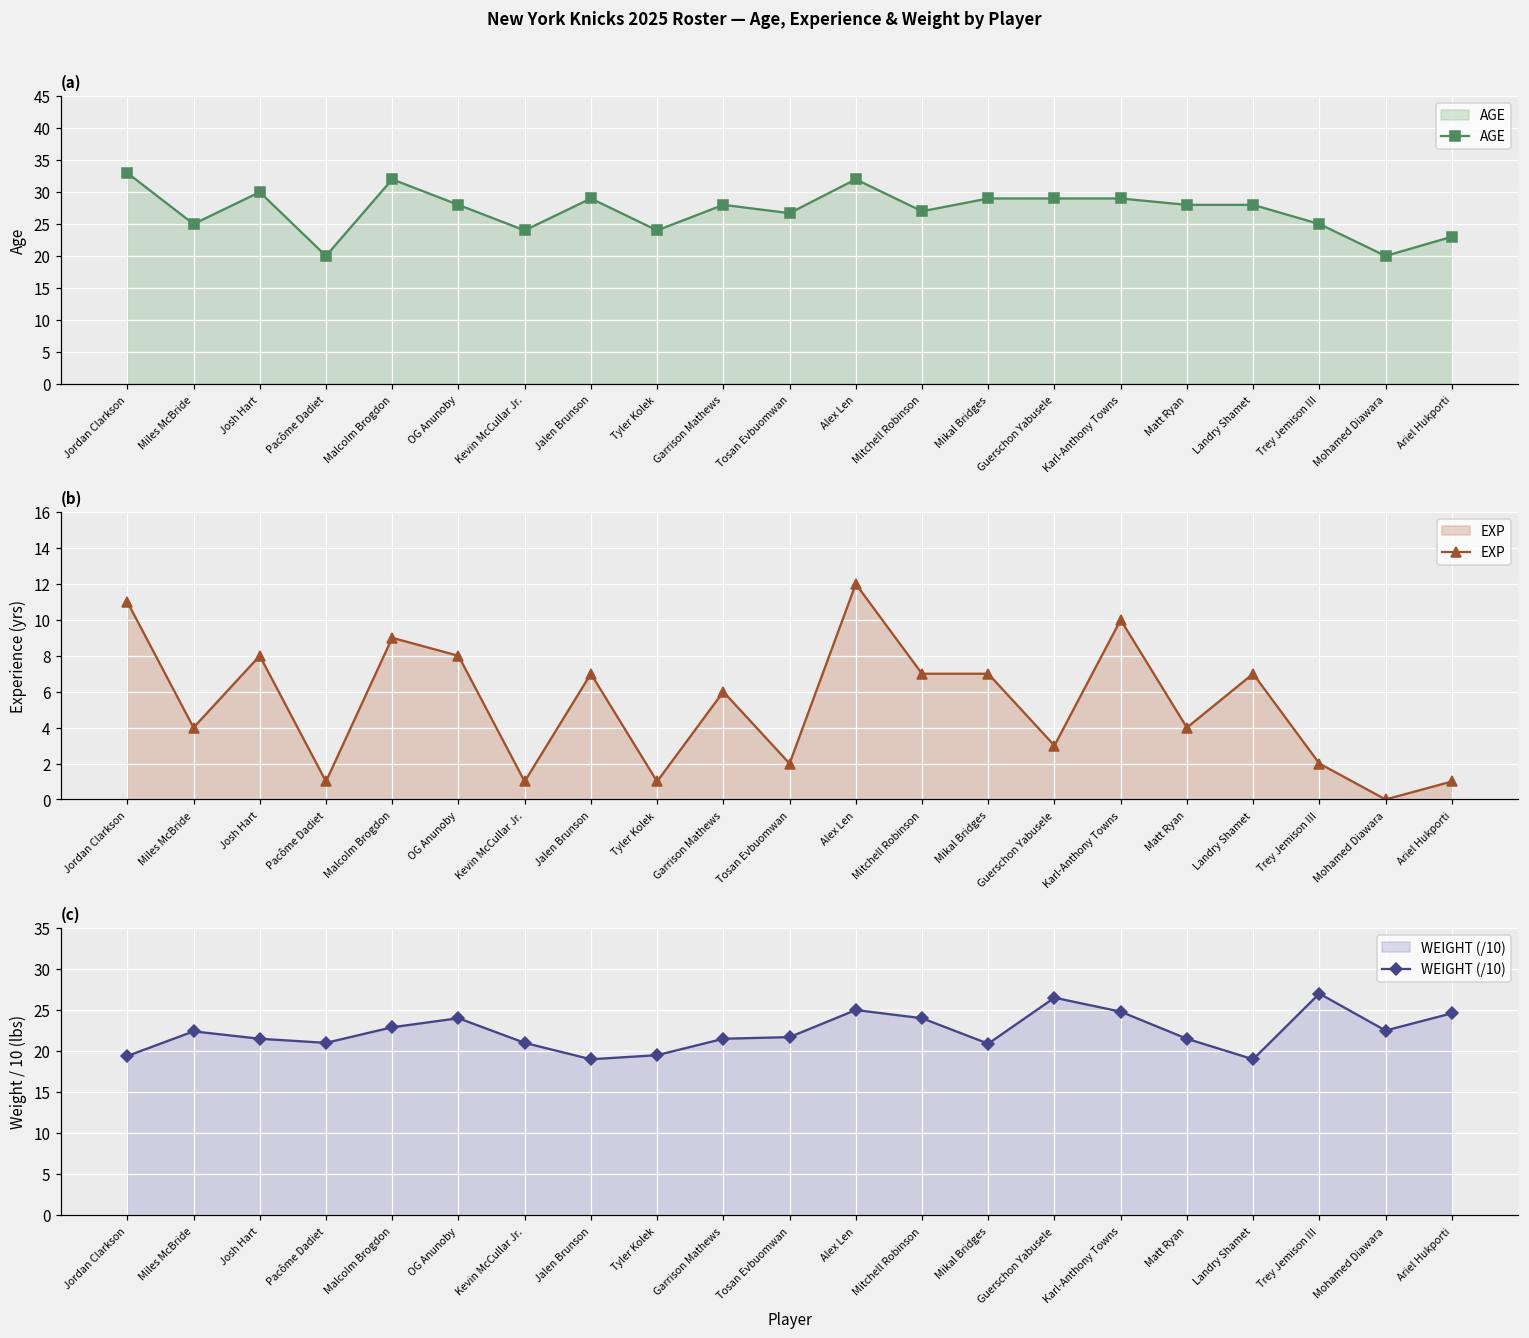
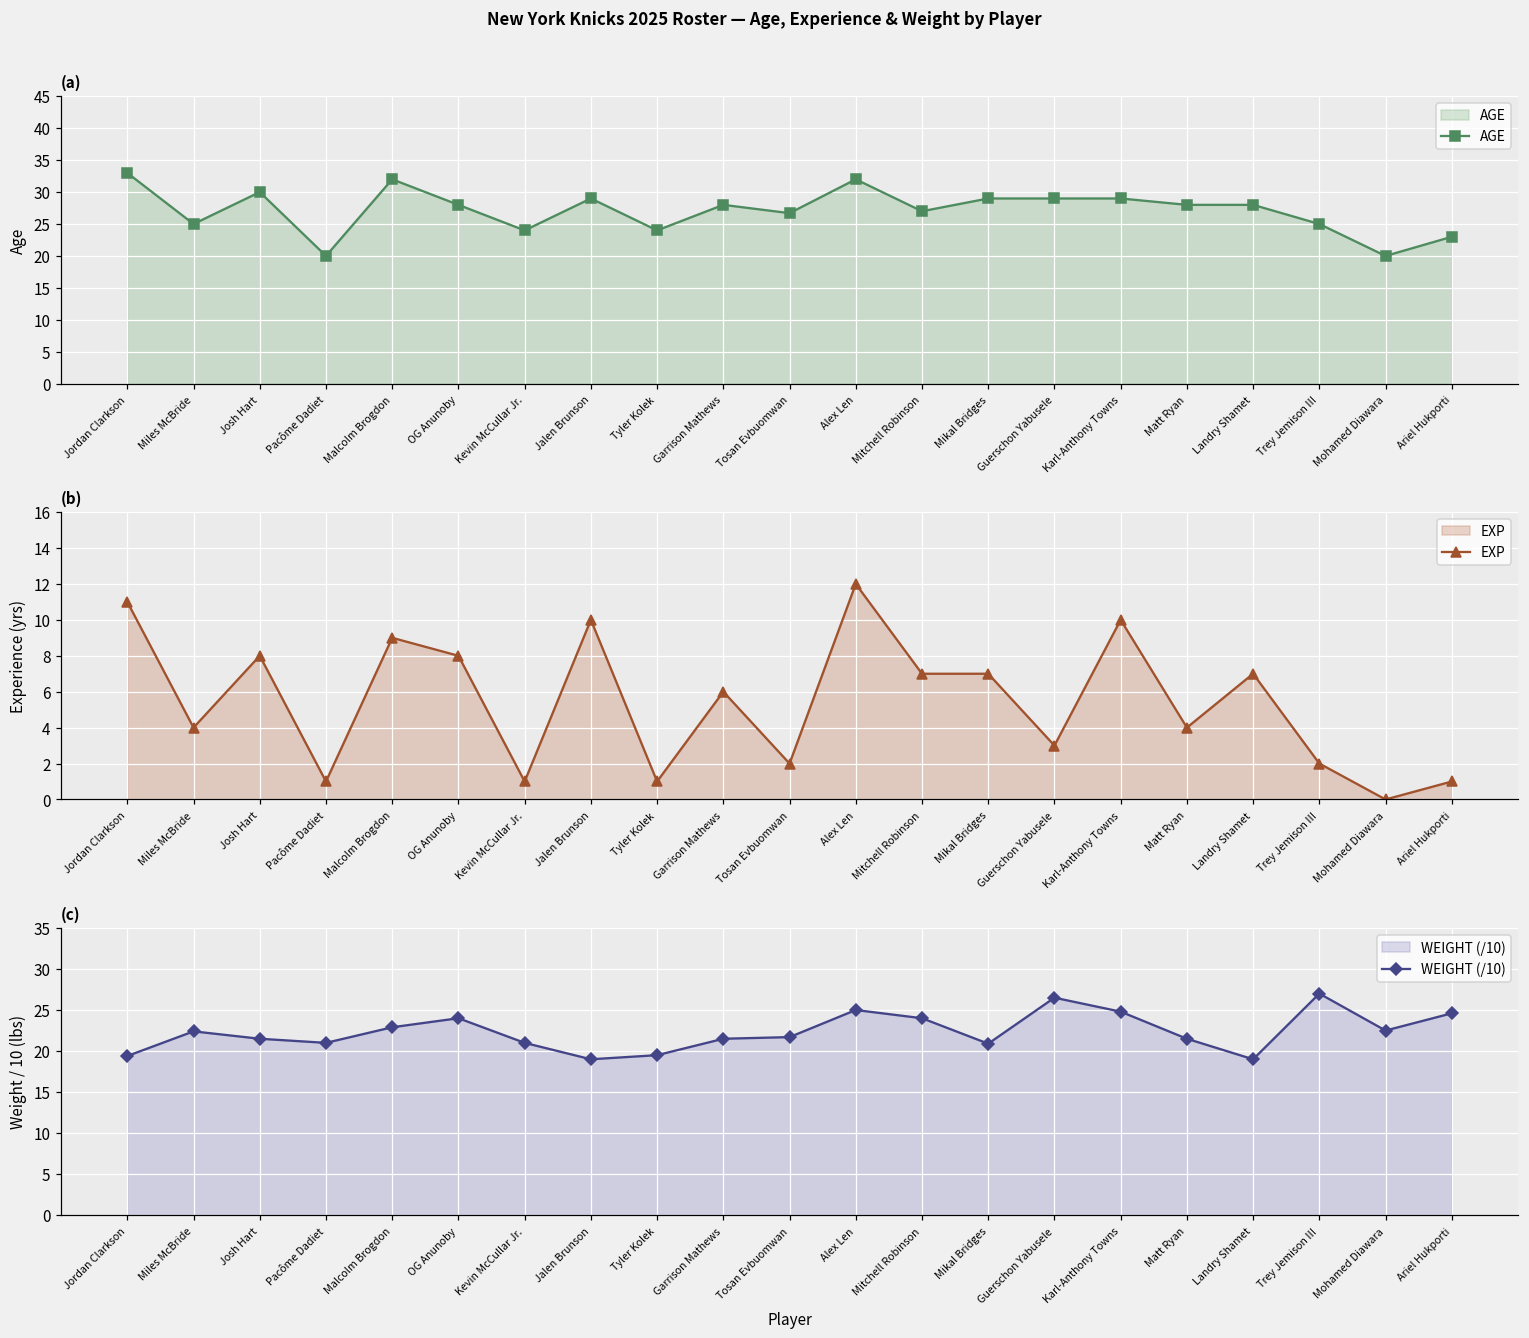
  {
    "(a)": {
      "Jordan Clarkson": 33,
      "Miles McBride": 25,
      "Josh Hart": 30,
      "Pacôme Dadiet": 20,
      "Malcolm Brogdon": 32,
      "OG Anunoby": 28,
      "Kevin McCullar Jr.": 24,
      "Jalen Brunson": 29,
      "Tyler Kolek": 24,
      "Garrison Mathews": 28,
      "Tosan Evbuomwan": 27,
      "Alex Len": 32,
      "Mitchell Robinson": 27,
      "Mikal Bridges": 29,
      "Guerschon Yabusele": 29,
      "Karl-Anthony Towns": 29,
      "Matt Ryan": 28,
      "Landry Shamet": 28,
      "Trey Jemison III": 25,
      "Mohamed Diawara": 20,
      "Ariel Hukporti": 23
    },
    "(b)": {
      "Jordan Clarkson": 11,
      "Miles McBride": 4,
      "Josh Hart": 8,
      "Pacôme Dadiet": 1,
      "Malcolm Brogdon": 9,
      "OG Anunoby": 8,
      "Kevin McCullar Jr.": 1,
-     "Jalen Brunson": 7,
+     "Jalen Brunson": 10,
      "Tyler Kolek": 1,
      "Garrison Mathews": 6,
      "Tosan Evbuomwan": 2,
      "Alex Len": 12,
      "Mitchell Robinson": 7,
      "Mikal Bridges": 7,
      "Guerschon Yabusele": 3,
      "Karl-Anthony Towns": 10,
      "Matt Ryan": 4,
      "Landry Shamet": 7,
      "Trey Jemison III": 2,
      "Mohamed Diawara": 0,
      "Ariel Hukporti": 1
    },
    "(c)": {
      "Jordan Clarkson": 19,
      "Miles McBride": 22,
      "Josh Hart": 22,
      "Pacôme Dadiet": 21,
      "Malcolm Brogdon": 23,
      "OG Anunoby": 24,
      "Kevin McCullar Jr.": 21,
      "Jalen Brunson": 19,
      "Tyler Kolek": 20,
      "Garrison Mathews": 22,
      "Tosan Evbuomwan": 22,
      "Alex Len": 25,
      "Mitchell Robinson": 24,
      "Mikal Bridges": 21,
      "Guerschon Yabusele": 27,
      "Karl-Anthony Towns": 25,
      "Matt Ryan": 22,
      "Landry Shamet": 19,
      "Trey Jemison III": 27,
      "Mohamed Diawara": 23,
      "Ariel Hukporti": 25
    }
  }
